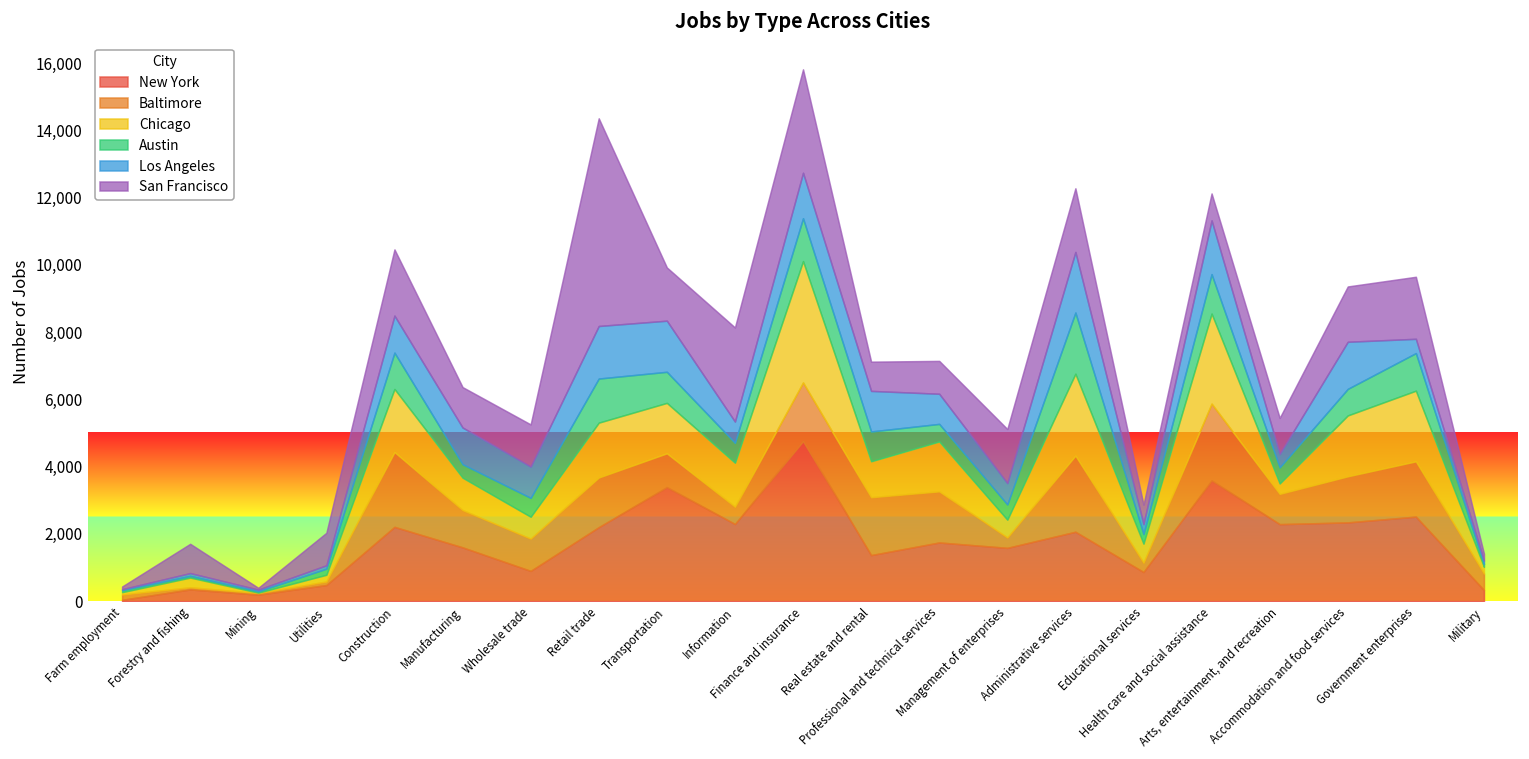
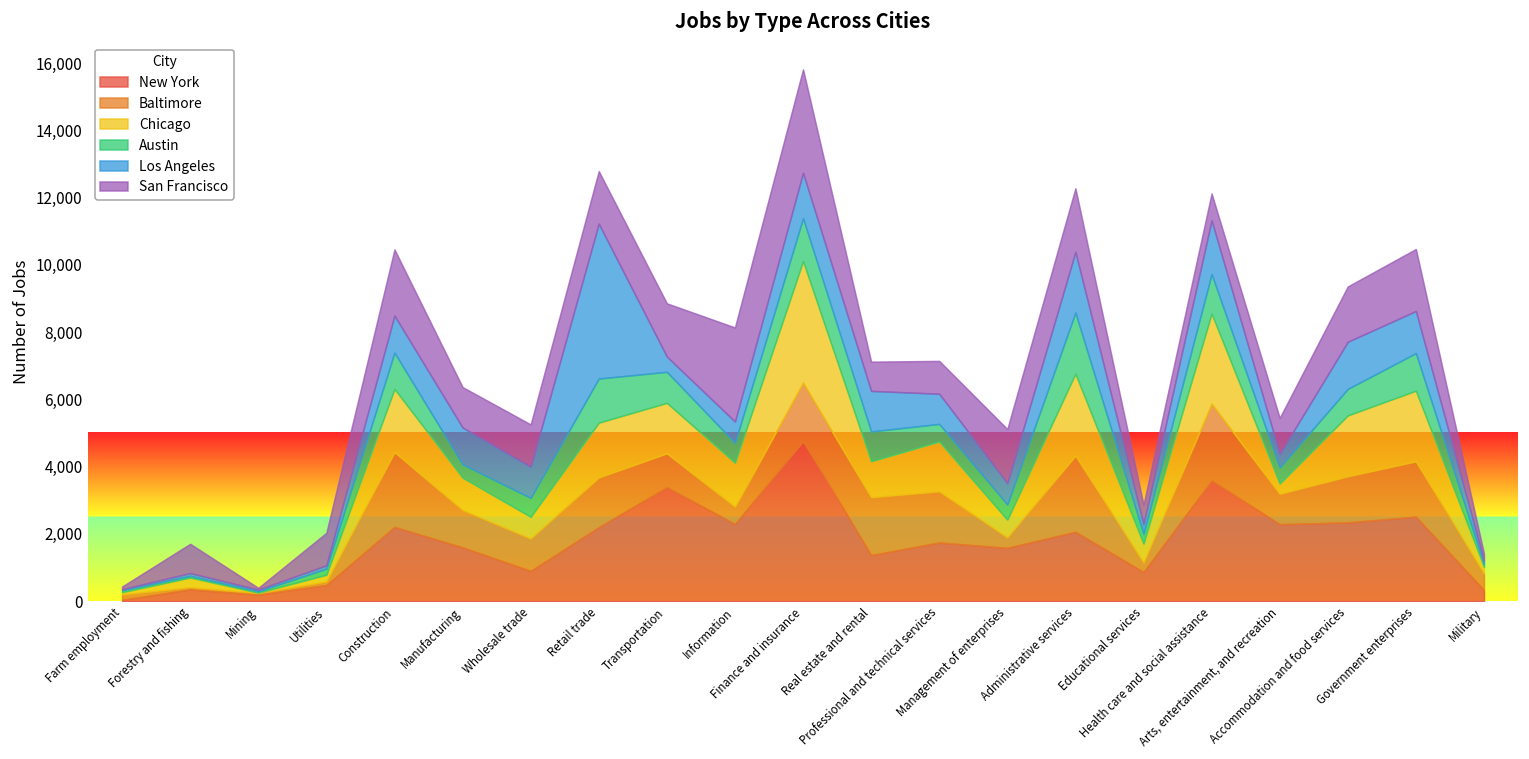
  {
    "Chicago": {
      "Utilities": "200",
      "Construction": "1,900",
      "Manufacturing": "1,000",
      "Wholesale trade": "700",
      "Retail trade": "1,600",
      "Transportation": "1,500",
      "Information": "1,300",
      "Finance and insurance": "3,600",
      "Real estate and rental": "1,100",
      "Professional and technical services": "1,500",
      "Management of enterprises": "500",
      "Administrative services": "2,400",
      "Educational services": "600",
      "Health care and social assistance": "2,700",
      "Arts, entertainment, and recreation": "300",
      "Accommodation and food services": "1,800",
      "Government enterprises": "2,100"
    },
    "Austin": {
      "Utilities": "200",
      "Construction": "1,100",
      "Manufacturing": "400",
      "Wholesale trade": "600",
      "Retail trade": "1,300",
      "Transportation": "900",
      "Information": "600",
      "Finance and insurance": "1,300",
      "Real estate and rental": "900",
      "Professional and technical services": "500",
      "Management of enterprises": "500",
      "Administrative services": "1,800",
      "Educational services": "300",
      "Health care and social assistance": "1,200",
      "Arts, entertainment, and recreation": "500",
      "Accommodation and food services": "800",
      "Government enterprises": "1,100"
    },
    "Los Angeles": {
      "Utilities": "100",
      "Construction": "1,100",
      "Manufacturing": "1,100",
      "Wholesale trade": "900",
-     "Retail trade": "1,600",
-     "Transportation": "1,500",
+     "Retail trade": "4,600",
+     "Transportation": "500",
      "Information": "600",
      "Finance and insurance": "1,400",
      "Real estate and rental": "1,200",
      "Professional and technical services": "900",
      "Management of enterprises": "600",
      "Administrative services": "1,800",
      "Educational services": "300",
      "Health care and social assistance": "1,600",
      "Arts, entertainment, and recreation": "400",
      "Accommodation and food services": "1,400",
-     "Government enterprises": "400",
+     "Government enterprises": "1,300",
      "Military": "100"
    },
    "San Francisco": {
      "Forestry and fishing": "900",
      "Utilities": "1,000",
      "Construction": "2,000",
      "Manufacturing": "1,200",
      "Wholesale trade": "1,300",
-     "Retail trade": "6,200",
+     "Retail trade": "1,600",
      "Transportation": "1,600",
      "Information": "2,800",
      "Finance and insurance": "3,100",
      "Real estate and rental": "900",
      "Professional and technical services": "1,000",
      "Management of enterprises": "1,600",
      "Administrative services": "1,900",
      "Educational services": "600",
      "Health care and social assistance": "800",
      "Arts, entertainment, and recreation": "1,100",
      "Accommodation and food services": "1,600",
      "Government enterprises": "1,800",
      "Military": "200"
    }
  }
